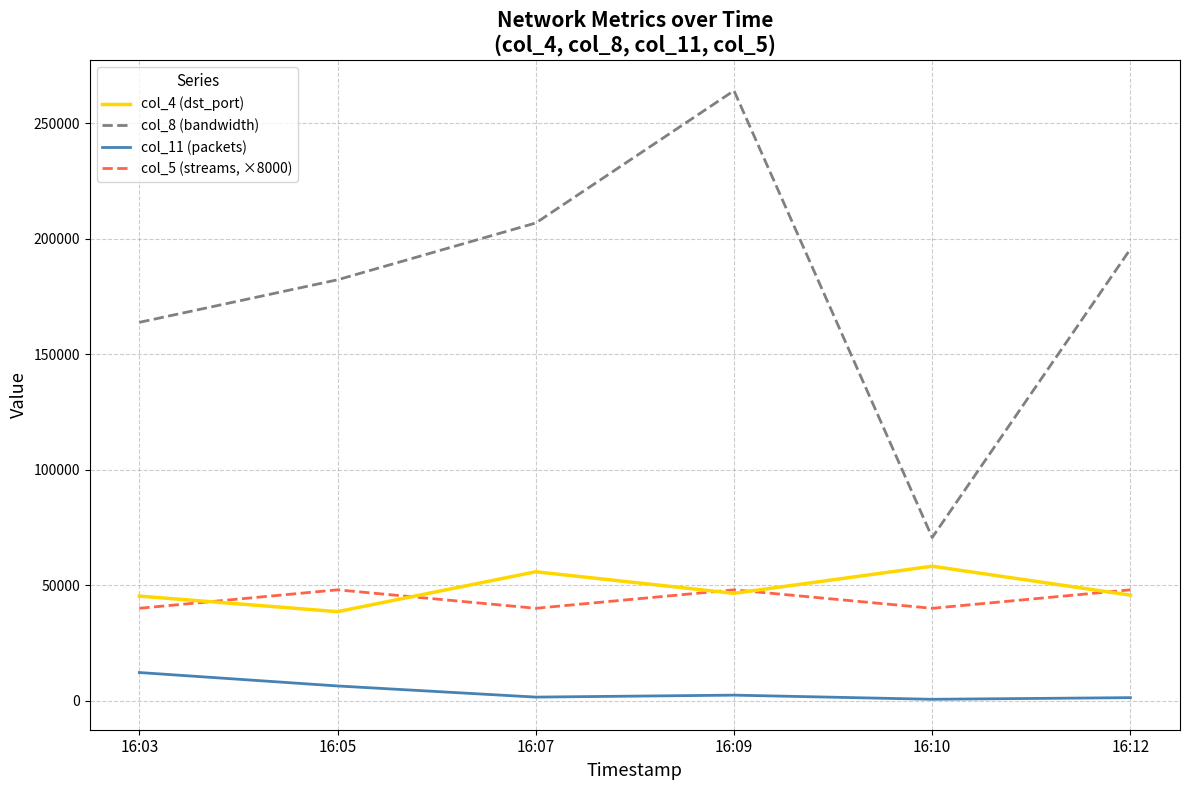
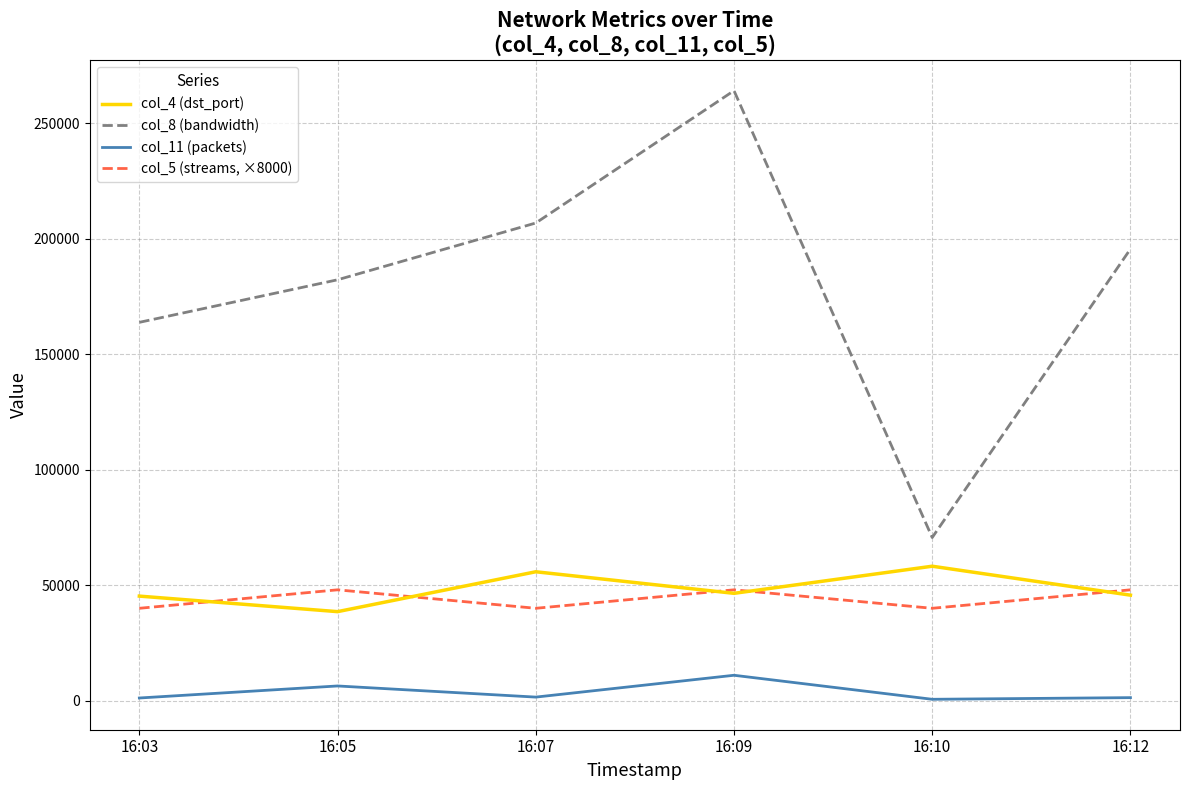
  {
    "col_4 (dst_port)": {
      "16:03": 45000,
      "16:05": 39000,
      "16:07": 56000,
      "16:09": 46000,
      "16:10": 58000,
      "16:12": 46000
    },
    "col_8 (bandwidth)": {
      "16:03": 164000,
      "16:05": 182000,
      "16:07": 207000,
      "16:09": 264000,
      "16:10": 71000,
      "16:12": 196000
    },
    "col_11 (packets)": {
-     "16:03": 12000,
+     "16:03": 1000,
      "16:05": 6000,
      "16:07": 2000,
-     "16:09": 2000,
+     "16:09": 11000,
      "16:10": 1000,
      "16:12": 1000
    },
    "col_5 (streams, ×8000)": {
      "16:03": 40000,
      "16:05": 48000,
      "16:07": 40000,
      "16:09": 48000,
      "16:10": 40000,
      "16:12": 48000
    }
  }
